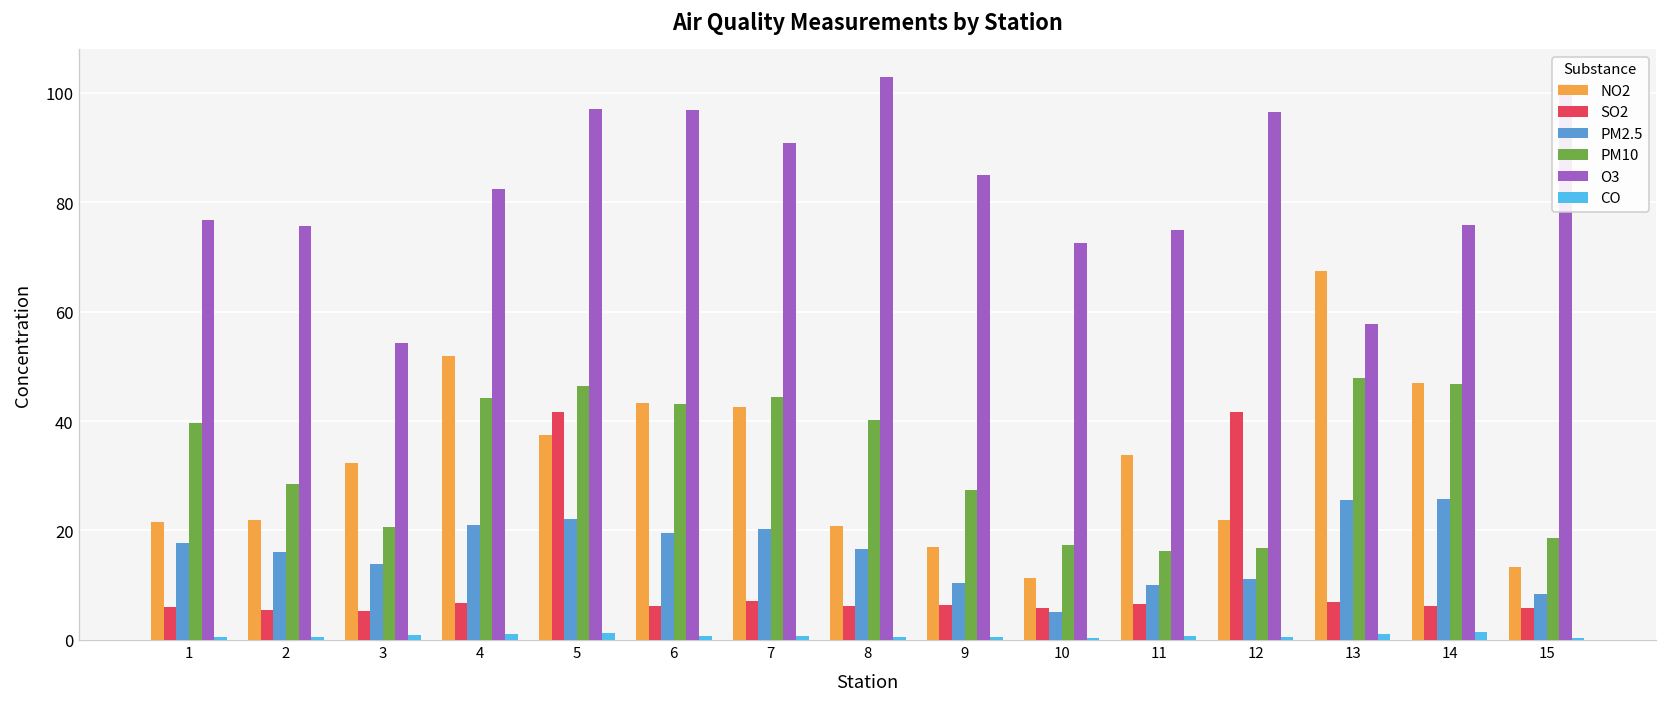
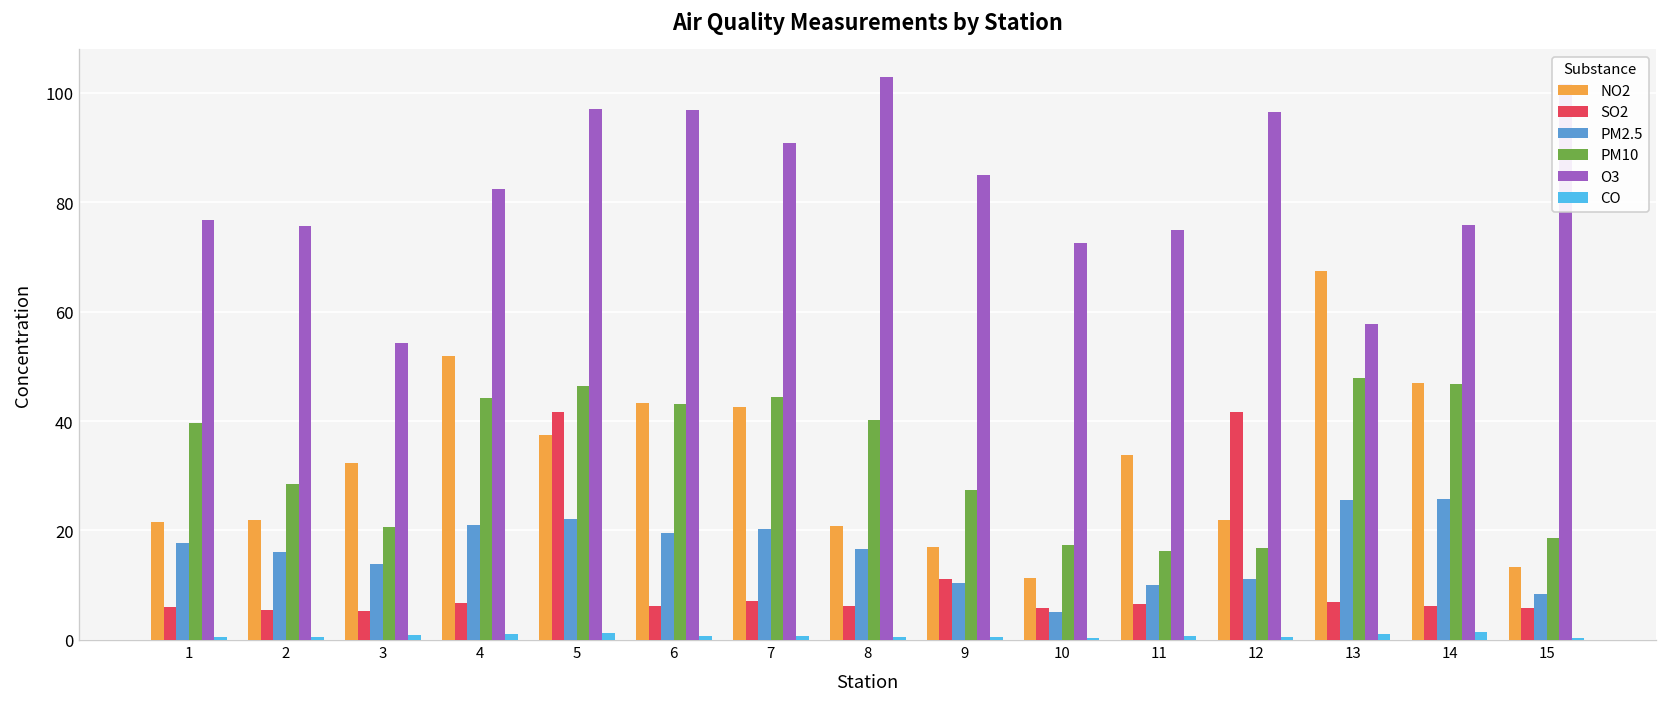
  {
    "NO2": {
      "1": 22,
      "2": 22,
      "3": 32,
      "4": 52,
      "5": 37,
      "6": 43,
      "7": 43,
      "8": 21,
      "9": 17,
      "10": 11,
      "11": 34,
      "12": 22,
      "13": 68,
      "14": 47,
      "15": 13
    },
    "SO2": {
      "1": 6,
      "2": 5,
      "3": 5,
      "4": 7,
      "5": 42,
      "6": 6,
      "7": 7,
      "8": 6,
-     "9": 6,
+     "9": 11,
      "10": 6,
      "11": 7,
      "12": 42,
      "13": 7,
      "14": 6,
      "15": 6
    },
    "PM10": {
      "1": 40,
      "2": 28,
      "3": 21,
      "4": 44,
      "5": 46,
      "6": 43,
      "7": 44,
      "8": 40,
      "9": 27,
      "10": 17,
      "11": 16,
      "12": 17,
      "13": 48,
      "14": 47,
      "15": 19
    },
    "O3": {
      "1": 77,
      "2": 76,
      "3": 54,
      "4": 82,
      "5": 97,
      "6": 97,
      "7": 91,
      "8": 103,
      "9": 85,
      "10": 73,
      "11": 75,
      "12": 97,
      "13": 58,
      "14": 76
    }
  }
